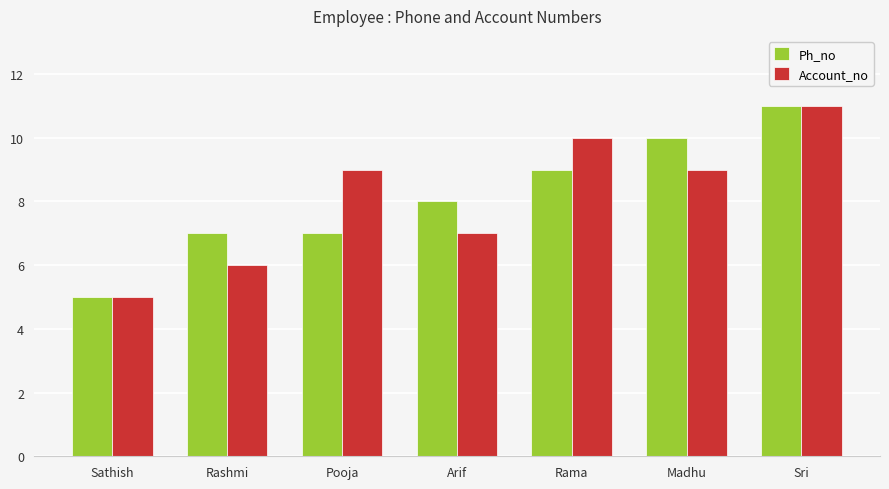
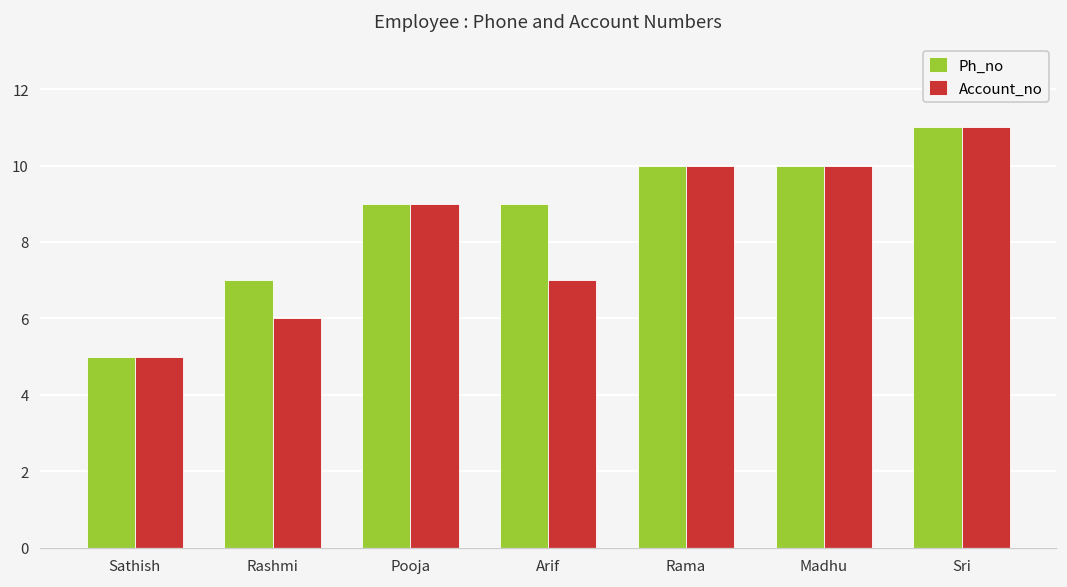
  {
    "Ph_no": {
      "Sathish": 5.0,
      "Rashmi": 7.0,
-     "Pooja": 7.0,
-     "Arif": 8.0,
-     "Rama": 9.0,
+     "Pooja": 9.0,
+     "Arif": 9.0,
+     "Rama": 10.0,
      "Madhu": 10.0,
      "Sri": 11.0
    },
    "Account_no": {
      "Sathish": 5.0,
      "Rashmi": 6.0,
      "Pooja": 9.0,
      "Arif": 7.0,
      "Rama": 10.0,
-     "Madhu": 9.0,
+     "Madhu": 10.0,
      "Sri": 11.0
    }
  }
